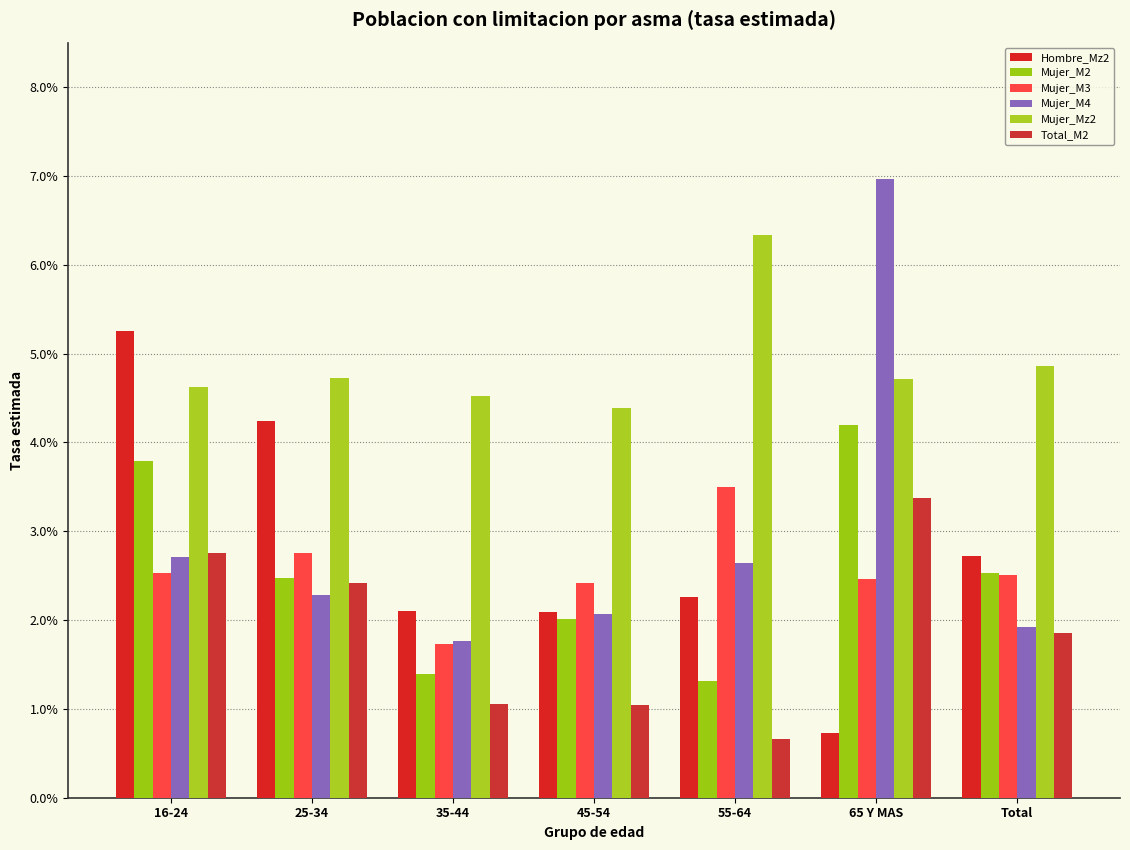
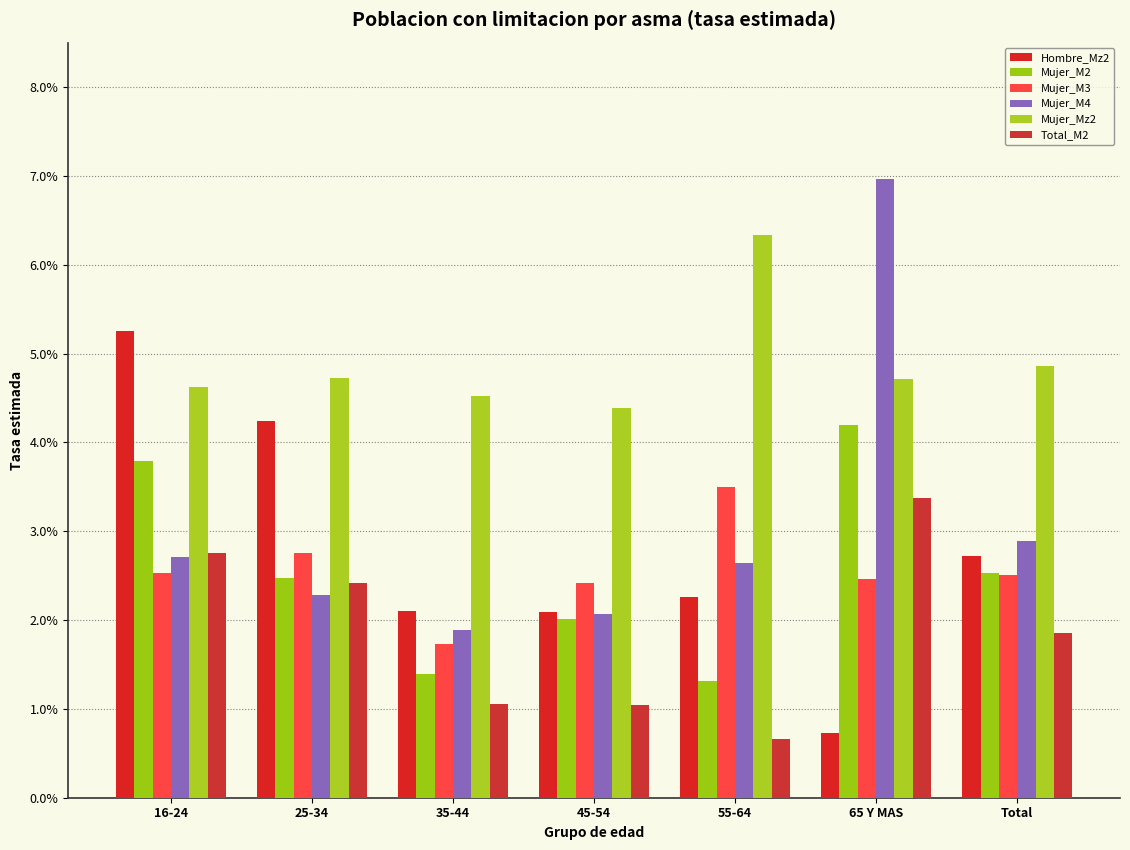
  {
    "Mujer_M4": {
      "16-24": "2.7%",
      "25-34": "2.3%",
-     "35-44": "1.8%",
+     "35-44": "1.9%",
      "45-54": "2.1%",
      "55-64": "2.6%",
      "65 Y MAS": "7.0%",
-     "Total": "1.9%"
+     "Total": "2.9%"
    }
  }
